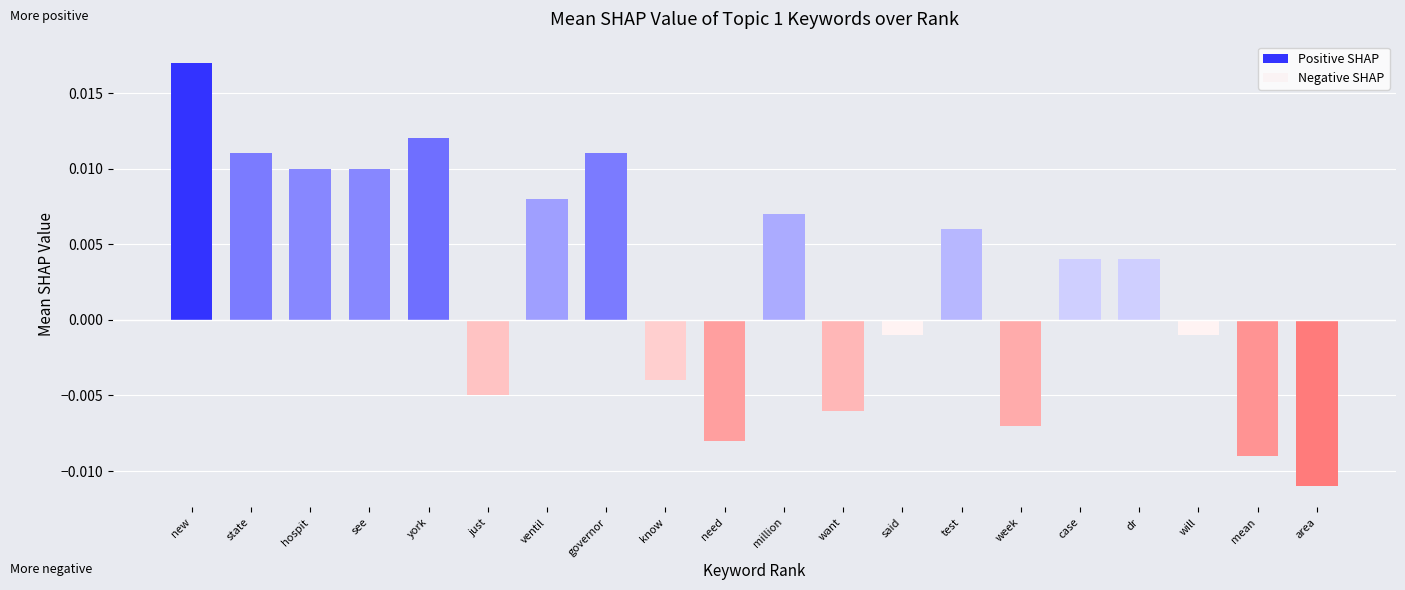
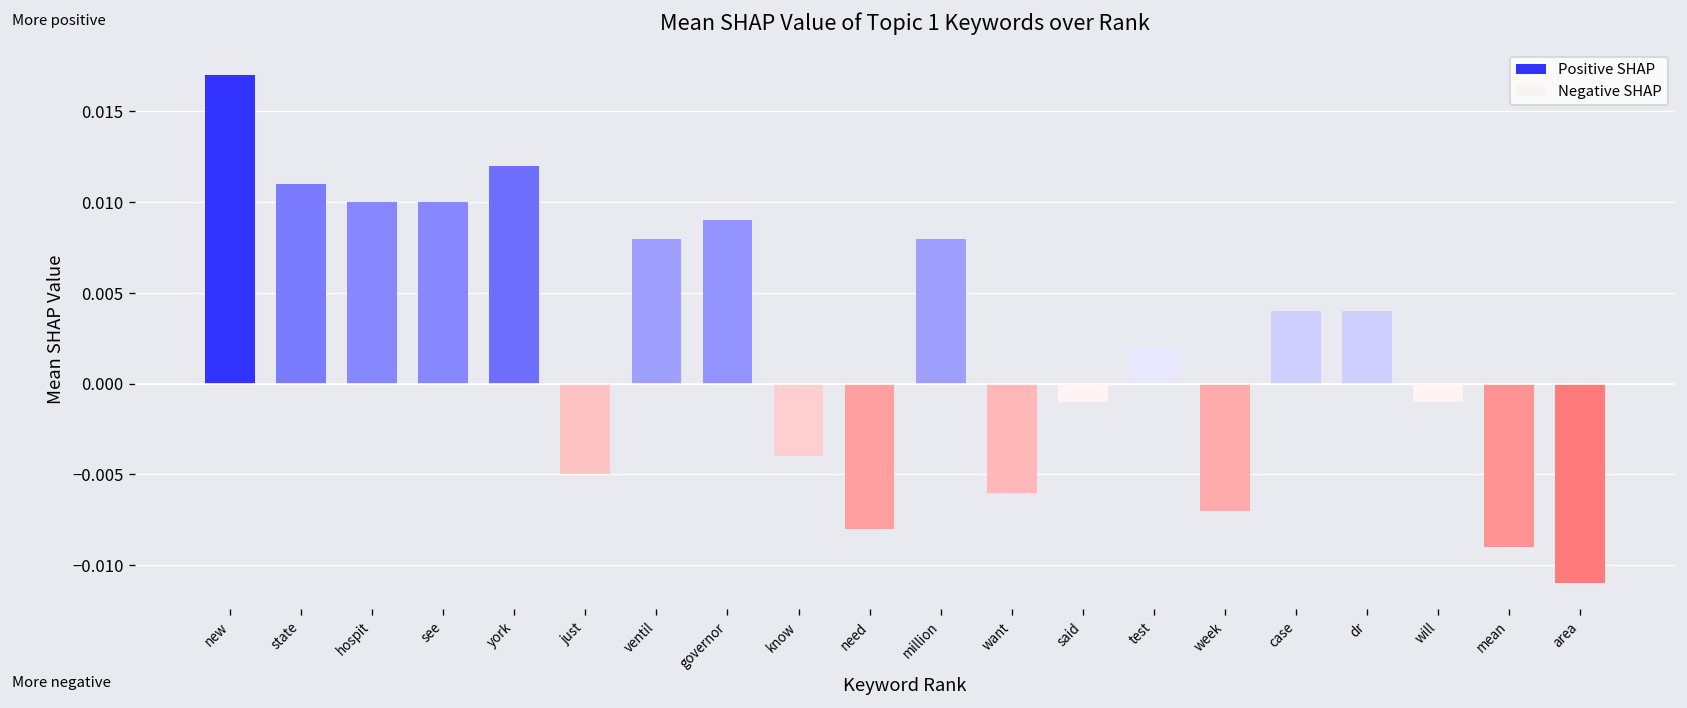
  {
    "Positive SHAP": {
      "new": 0.017,
      "state": 0.011,
      "hospit": 0.010,
      "see": 0.010,
      "york": 0.012,
      "just": 0.000,
      "ventil": 0.008,
-     "governor": 0.011,
+     "governor": 0.009,
      "know": 0.000,
      "need": 0.000,
-     "million": 0.007,
+     "million": 0.008,
      "want": 0.000,
      "said": 0.000,
-     "test": 0.006,
+     "test": 0.002,
      "week": 0.000,
      "case": 0.004,
      "dr": 0.004,
      "will": 0.000,
      "mean": 0.000,
      "area": 0.000
    },
    "Negative SHAP": {
      "new": 0.000,
      "state": 0.000,
      "hospit": 0.000,
      "see": 0.000,
      "york": 0.000,
      "just": -0.005,
      "ventil": 0.000,
      "governor": 0.000,
      "know": -0.004,
      "need": -0.008,
      "million": 0.000,
      "want": -0.006,
      "said": -0.001,
      "test": 0.000,
      "week": -0.007,
      "case": 0.000,
      "dr": 0.000,
      "will": -0.001,
      "mean": -0.009,
      "area": -0.011
    }
  }
